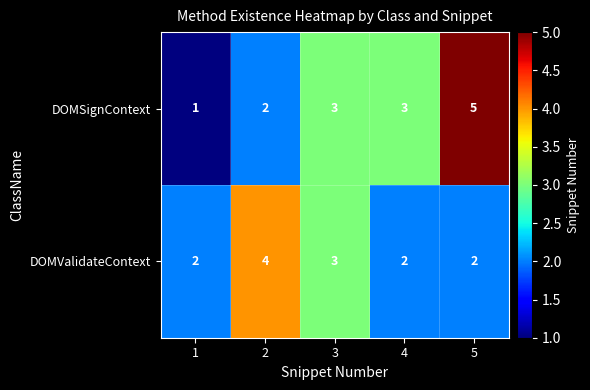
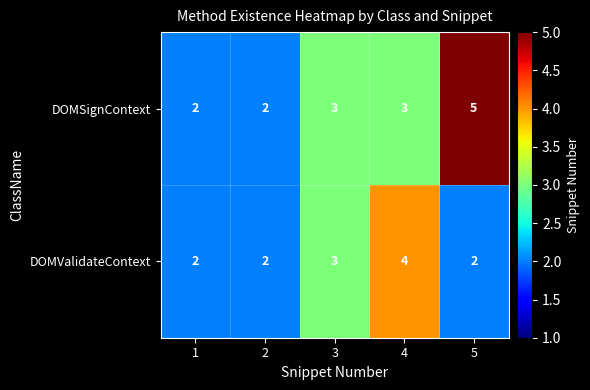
  {
    "DOMSignContext": {
-     "1": 1,
+     "1": 2,
      "2": 2,
      "3": 3,
      "4": 3,
      "5": 5
    },
    "DOMValidateContext": {
      "1": 2,
-     "2": 4,
+     "2": 2,
      "3": 3,
-     "4": 2,
+     "4": 4,
      "5": 2
    }
  }
